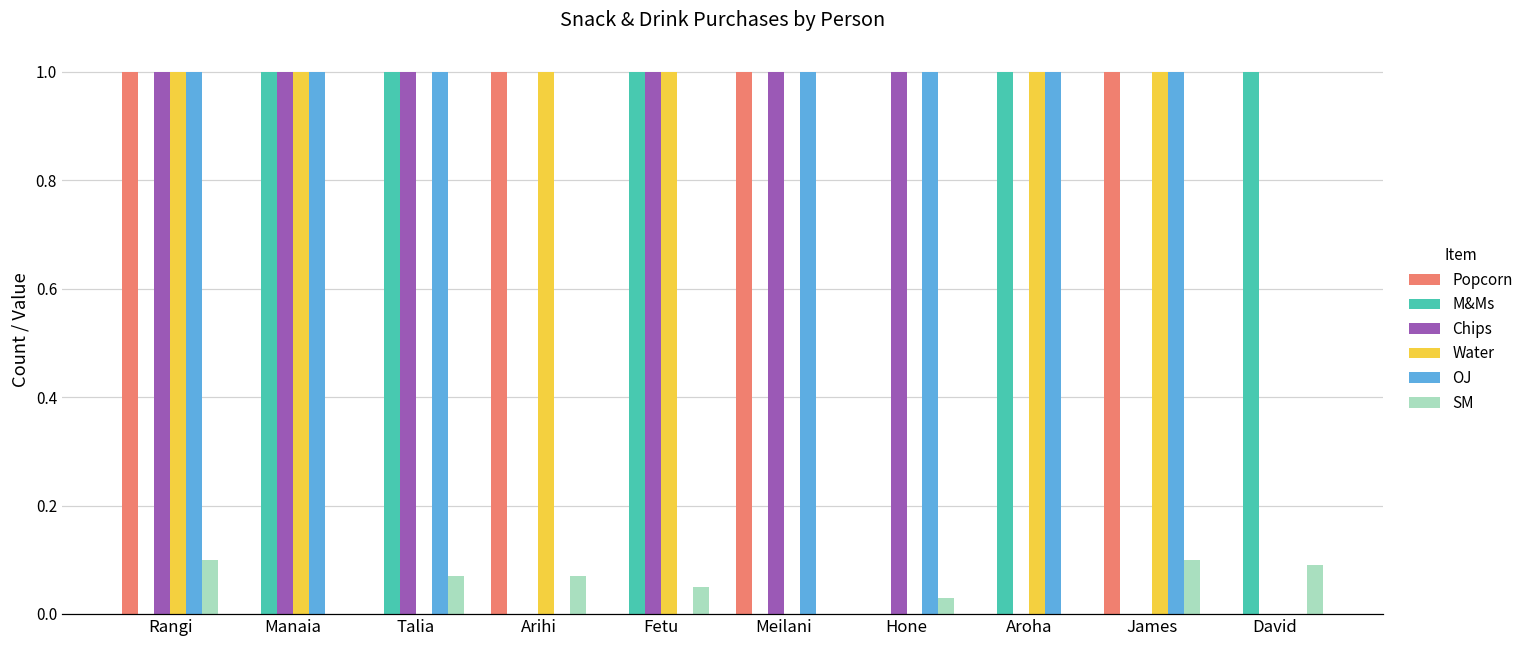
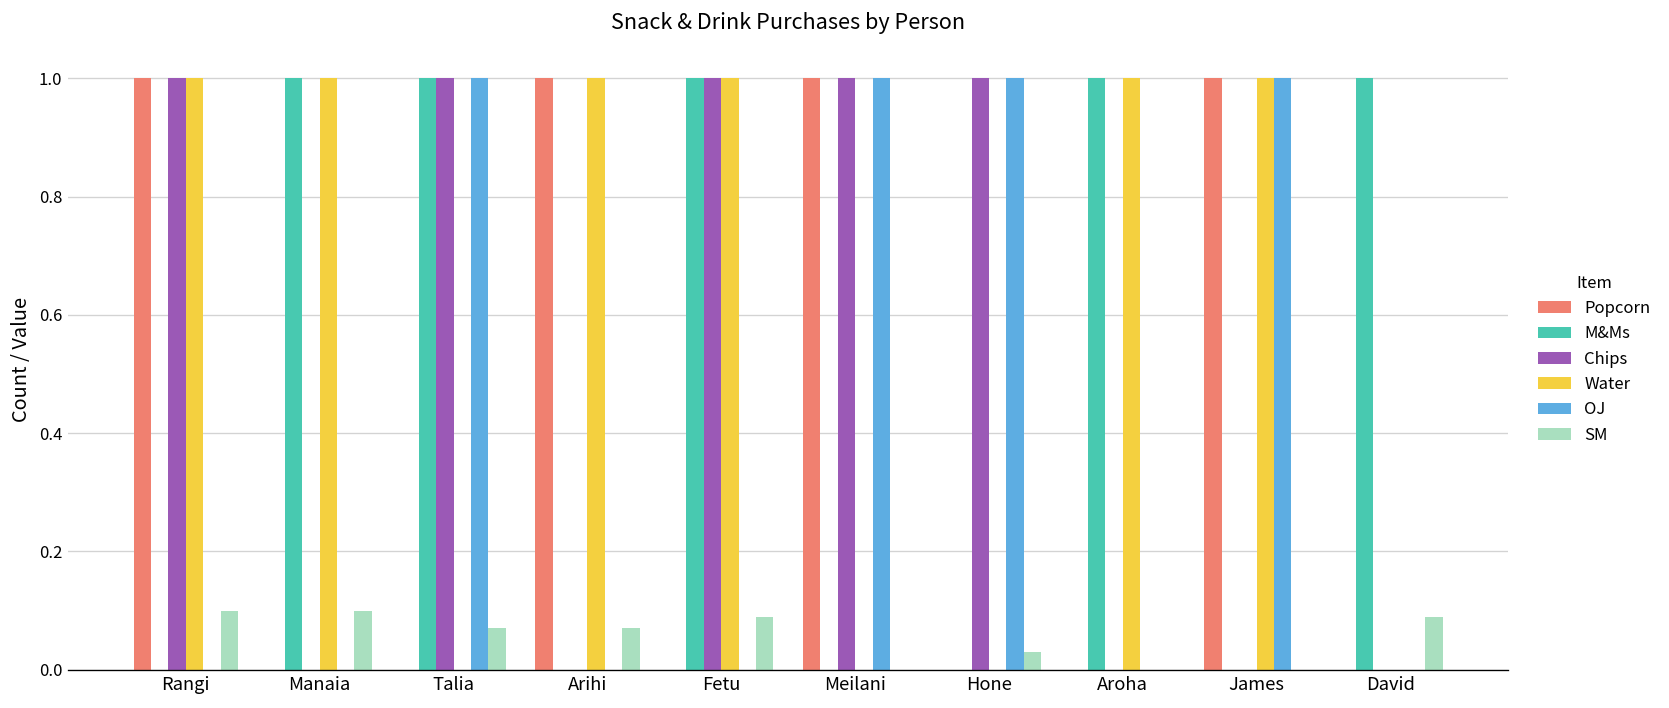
  {
    "Popcorn": {
      "Rangi": 1.00,
      "Manaia": 0.00,
      "Talia": 0.00,
      "Arihi": 1.00,
      "Fetu": 0.00,
      "Meilani": 1.00,
      "Hone": 0.00,
      "Aroha": 0.00,
      "James": 1.00,
      "David": 0.00
    },
    "M&Ms": {
      "Rangi": 0.00,
      "Manaia": 1.00,
      "Talia": 1.00,
      "Arihi": 0.00,
      "Fetu": 1.00,
      "Meilani": 0.00,
      "Hone": 0.00,
      "Aroha": 1.00,
      "James": 0.00,
      "David": 1.00
    },
    "Chips": {
      "Rangi": 1,
-     "Manaia": 1,
+     "Manaia": 0,
      "Talia": 1,
      "Arihi": 0,
      "Fetu": 1,
      "Meilani": 1,
      "Hone": 1,
      "Aroha": 0,
      "James": 0,
      "David": 0
    },
    "Water": {
      "Rangi": 1.00,
      "Manaia": 1.00,
      "Talia": 0.00,
      "Arihi": 1.00,
      "Fetu": 1.00,
      "Meilani": 0.00,
      "Hone": 0.00,
      "Aroha": 1.00,
      "James": 1.00,
      "David": 0.00
    },
    "OJ": {
-     "Rangi": 1,
-     "Manaia": 1,
+     "Rangi": 0,
+     "Manaia": 0,
      "Talia": 1,
      "Arihi": 0,
      "Fetu": 0,
      "Meilani": 1,
      "Hone": 1,
-     "Aroha": 1,
+     "Aroha": 0,
      "James": 1,
      "David": 0
    },
    "SM": {
      "Rangi": 0.10,
-     "Manaia": 0.0,
+     "Manaia": 0.1,
      "Talia": 0.07,
      "Arihi": 0.07,
-     "Fetu": 0.05,
+     "Fetu": 0.09,
      "Meilani": 0.00,
      "Hone": 0.03,
      "Aroha": 0.00,
-     "James": 0.1,
+     "James": 0.0,
      "David": 0.09
    }
  }
